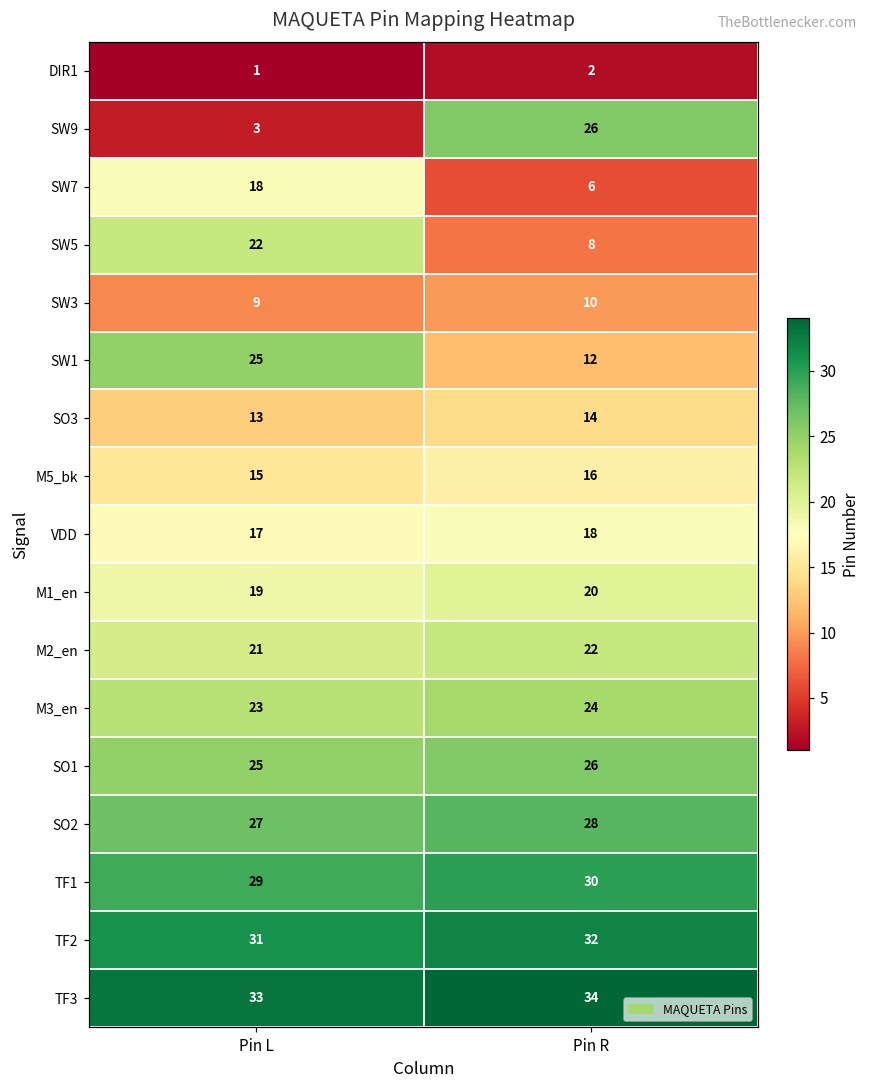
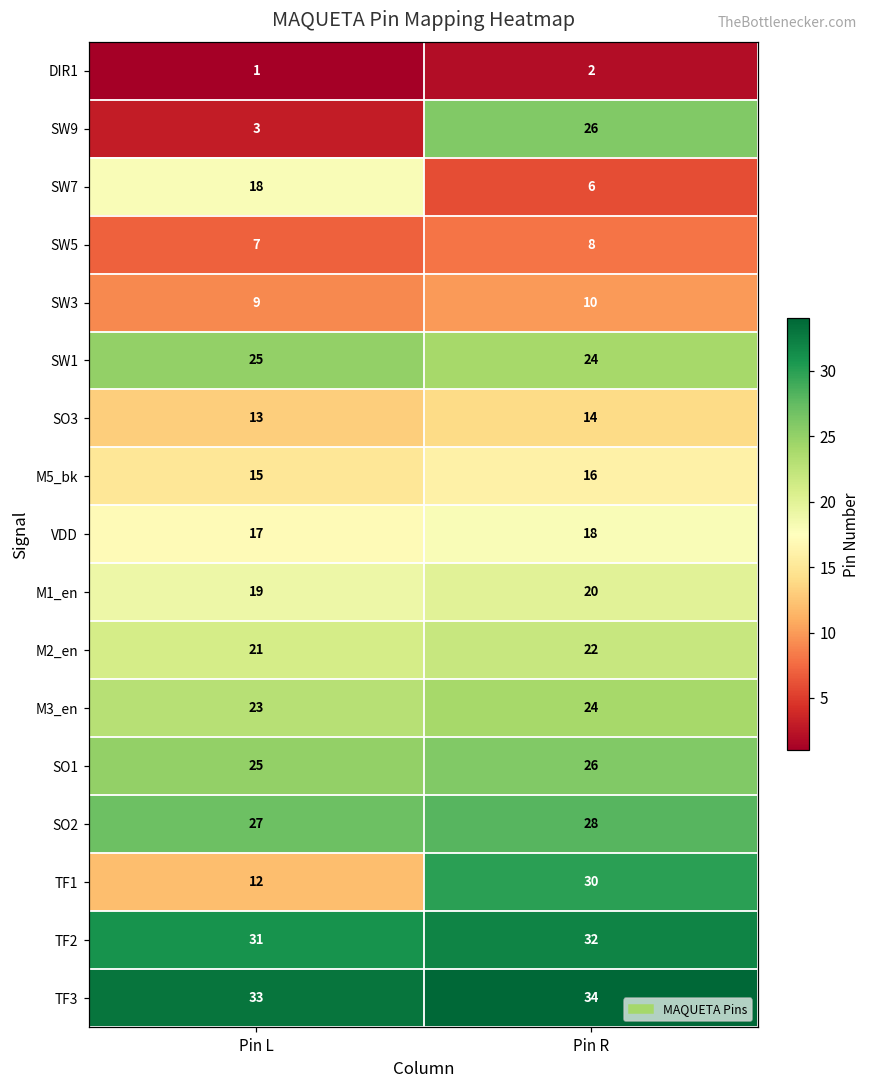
  {
    "DIR1": {
      "Pin L": 1,
      "Pin R": 2
    },
    "SW9": {
      "Pin L": 3,
      "Pin R": 26
    },
    "SW7": {
      "Pin L": 18,
      "Pin R": 6
    },
    "SW5": {
-     "Pin L": 22,
+     "Pin L": 7,
      "Pin R": 8
    },
    "SW3": {
      "Pin L": 9,
      "Pin R": 10
    },
    "SW1": {
      "Pin L": 25,
-     "Pin R": 12
+     "Pin R": 24
    },
    "SO3": {
      "Pin L": 13,
      "Pin R": 14
    },
    "M5_bk": {
      "Pin L": 15,
      "Pin R": 16
    },
    "VDD": {
      "Pin L": 17,
      "Pin R": 18
    },
    "M1_en": {
      "Pin L": 19,
      "Pin R": 20
    },
    "M2_en": {
      "Pin L": 21,
      "Pin R": 22
    },
    "M3_en": {
      "Pin L": 23,
      "Pin R": 24
    },
    "SO1": {
      "Pin L": 25,
      "Pin R": 26
    },
    "SO2": {
      "Pin L": 27,
      "Pin R": 28
    },
    "TF1": {
-     "Pin L": 29,
+     "Pin L": 12,
      "Pin R": 30
    },
    "TF2": {
      "Pin L": 31,
      "Pin R": 32
    },
    "TF3": {
      "Pin L": 33,
      "Pin R": 34
    }
  }
